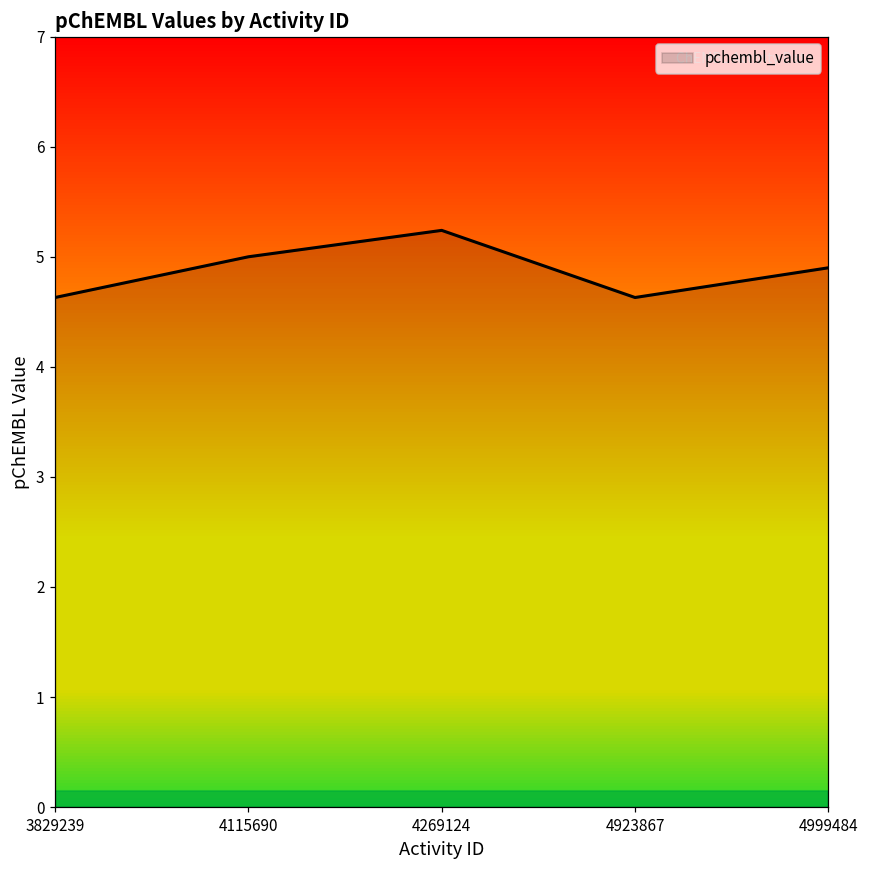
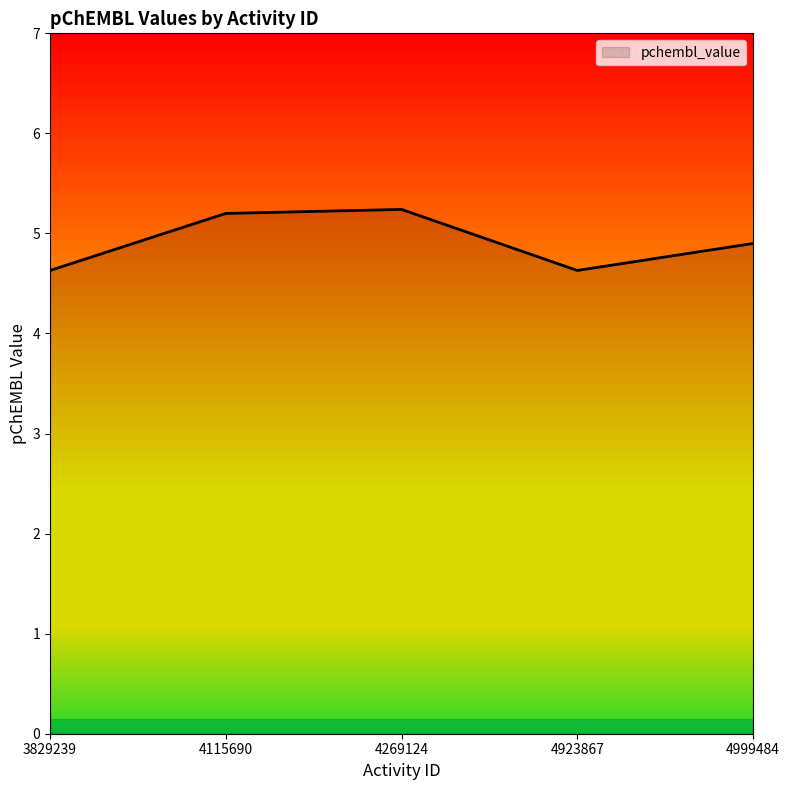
  {
    "3829239": 4.63,
-   "4115690": 5.0,
+   "4115690": 5.2,
    "4269124": 5.24,
    "4923867": 4.63,
    "4999484": 4.9
  }
